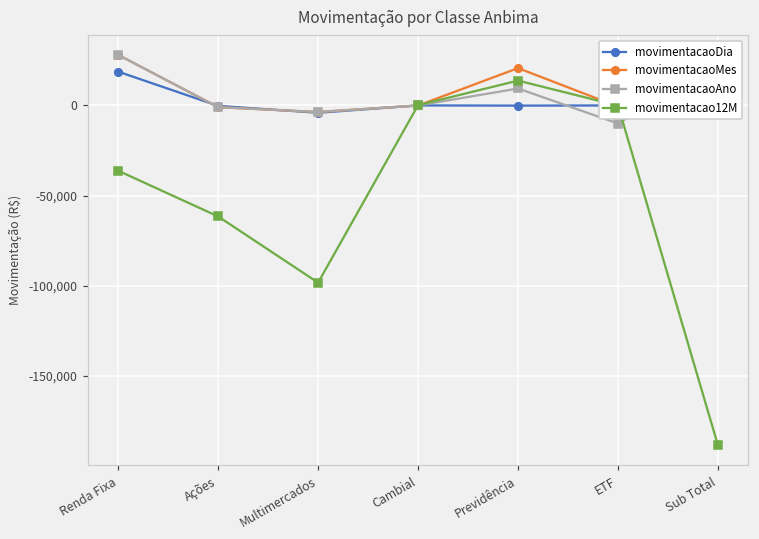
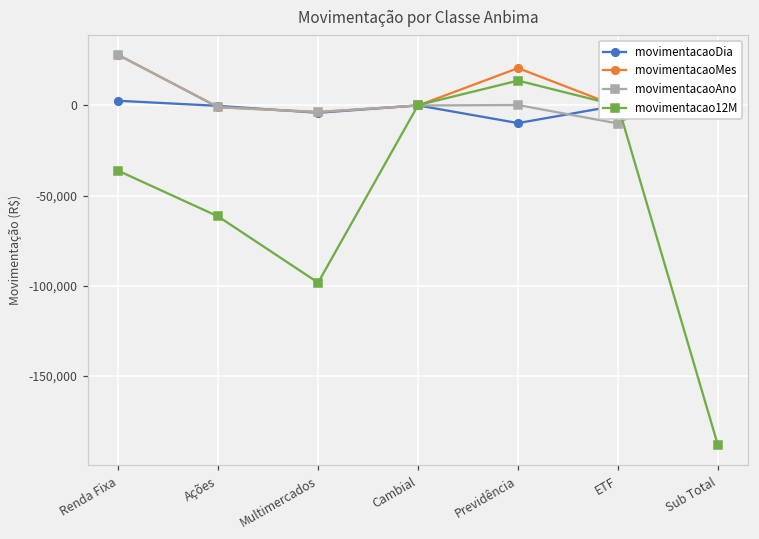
  {
    "movimentacaoDia": {
-     "Renda Fixa": "19,000",
-     "Previdência": "0"
+     "Renda Fixa": "3,000",
+     "Previdência": "-10,000"
    },
    "movimentacaoMes": {
      "Previdência": "21,000"
    },
    "movimentacaoAno": {
-     "Previdência": "9,000",
+     "Previdência": "0",
      "ETF": "-10,000"
    },
    "movimentacao12M": {
      "Renda Fixa": "-36,000",
      "Ações": "-62,000",
      "Multimercados": "-98,000",
      "Previdência": "14,000",
      "Sub Total": "-189,000"
    }
  }
